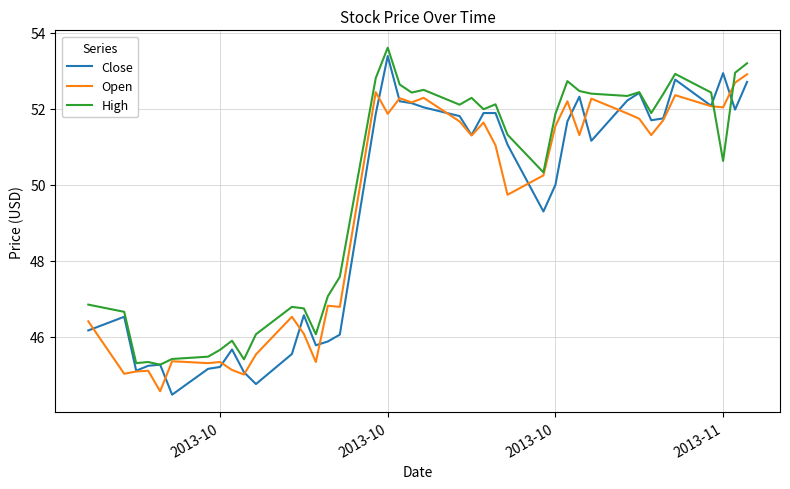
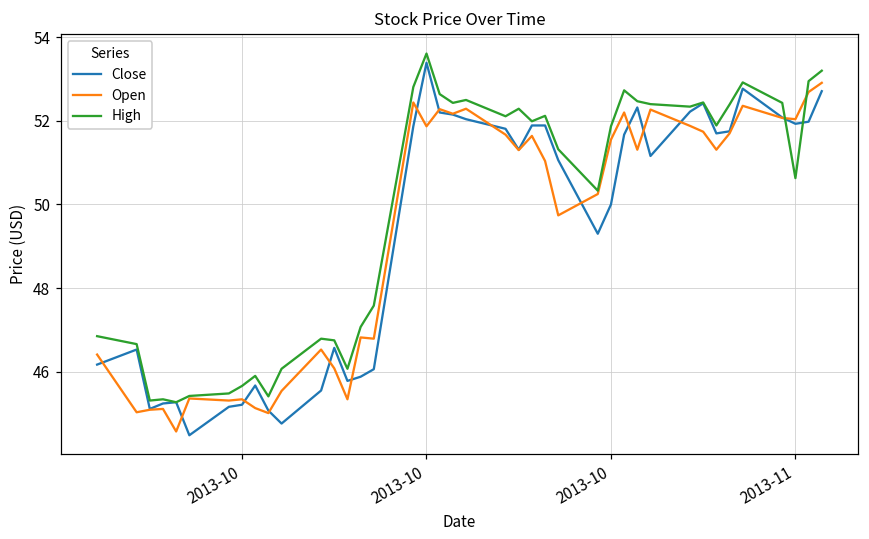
  {
    "Close": {
-     "2013-11": 52.9
+     "2013-11": 51.9
    },
    "Open": {
      "2013-11": 52.0
    },
    "High": {
      "2013-11": 50.6
    }
  }
